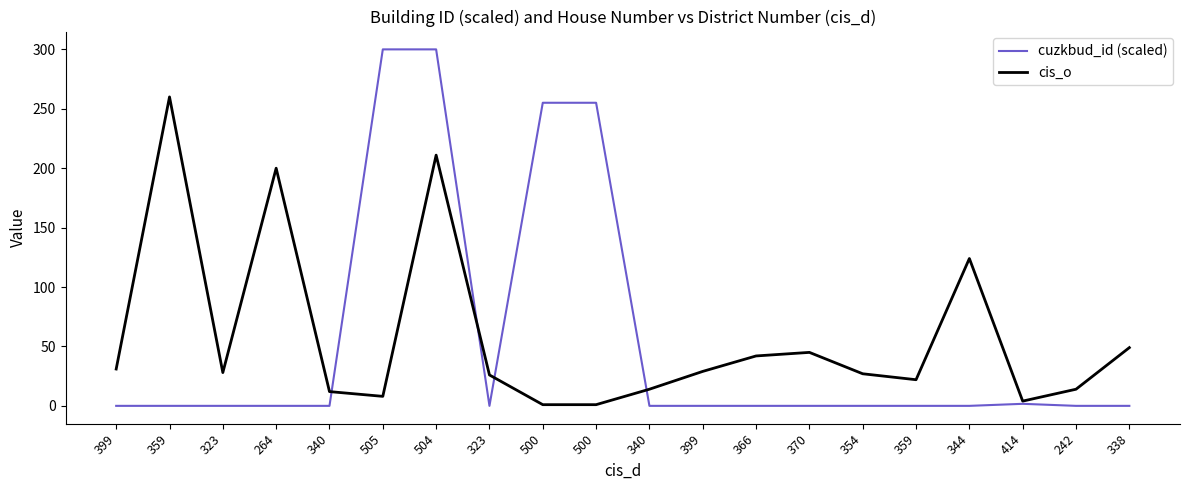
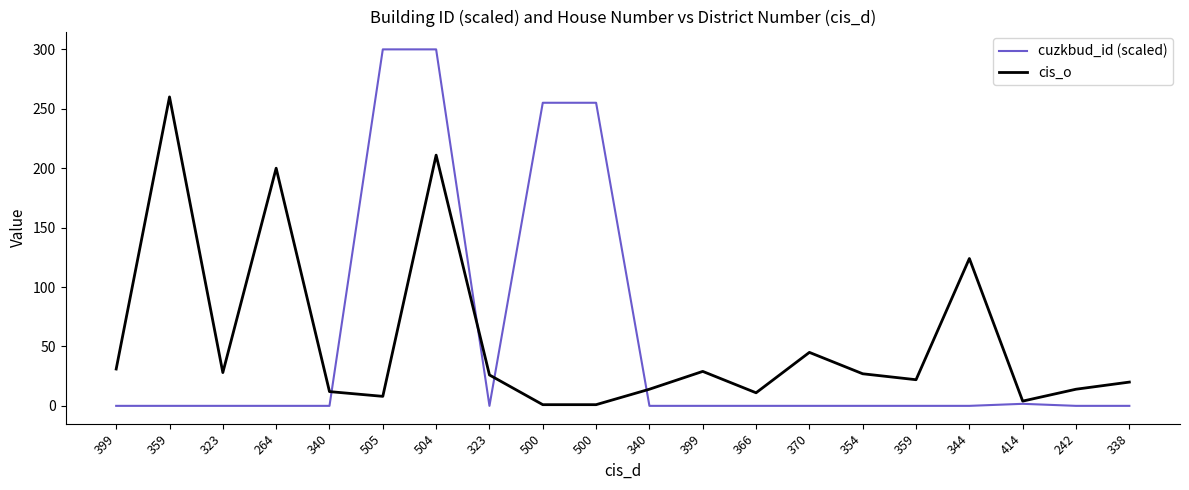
  {
    "cuzkbud_id (scaled)": {
      "264": 0,
      "505": 300,
      "504": 300,
      "366": 0,
      "370": 0,
      "354": 0,
      "344": 0,
      "414": 2,
      "242": 0,
      "338": 0
    },
    "cis_o": {
      "264": 200,
      "505": 8,
      "504": 211,
-     "366": 42,
+     "366": 11,
      "370": 45,
      "354": 27,
      "344": 124,
      "414": 4,
      "242": 14,
-     "338": 49
+     "338": 20
    }
  }
